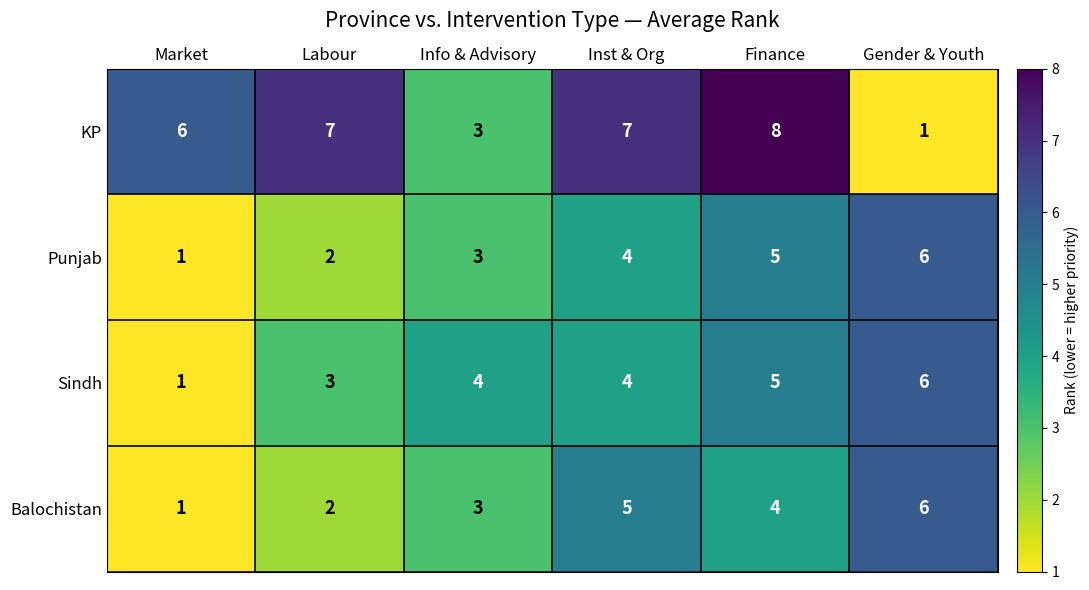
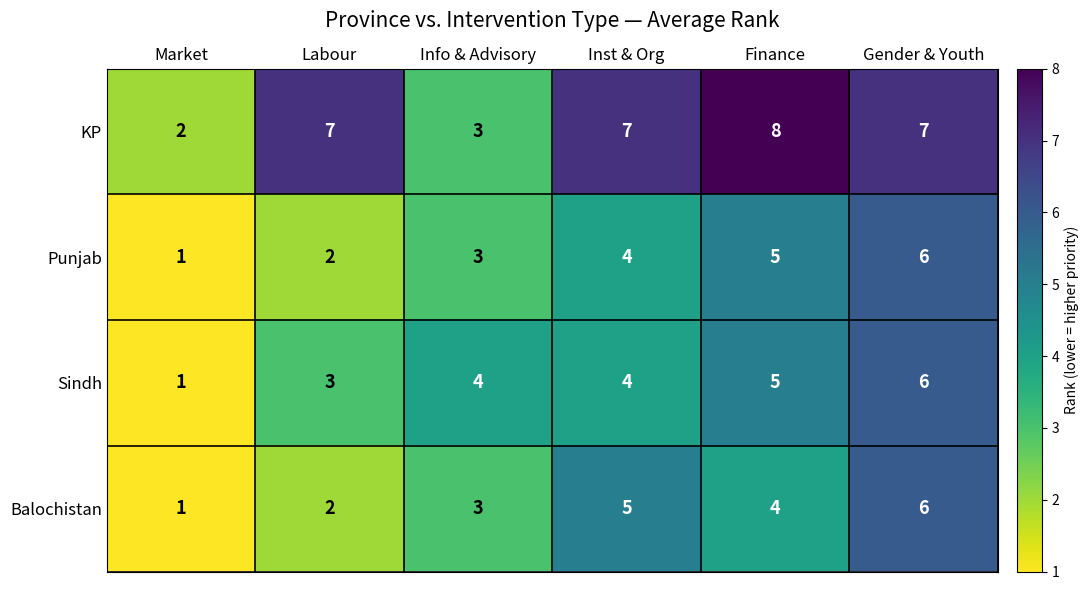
  {
    "KP": {
-     "Market": 6,
+     "Market": 2,
      "Labour": 7,
      "Info & Advisory": 3,
      "Inst & Org": 7,
      "Finance": 8,
-     "Gender & Youth": 1
+     "Gender & Youth": 7
    },
    "Punjab": {
      "Market": 1,
      "Labour": 2,
      "Info & Advisory": 3,
      "Inst & Org": 4,
      "Finance": 5,
      "Gender & Youth": 6
    },
    "Sindh": {
      "Market": 1,
      "Labour": 3,
      "Info & Advisory": 4,
      "Inst & Org": 4,
      "Finance": 5,
      "Gender & Youth": 6
    },
    "Balochistan": {
      "Market": 1,
      "Labour": 2,
      "Info & Advisory": 3,
      "Inst & Org": 5,
      "Finance": 4,
      "Gender & Youth": 6
    }
  }
